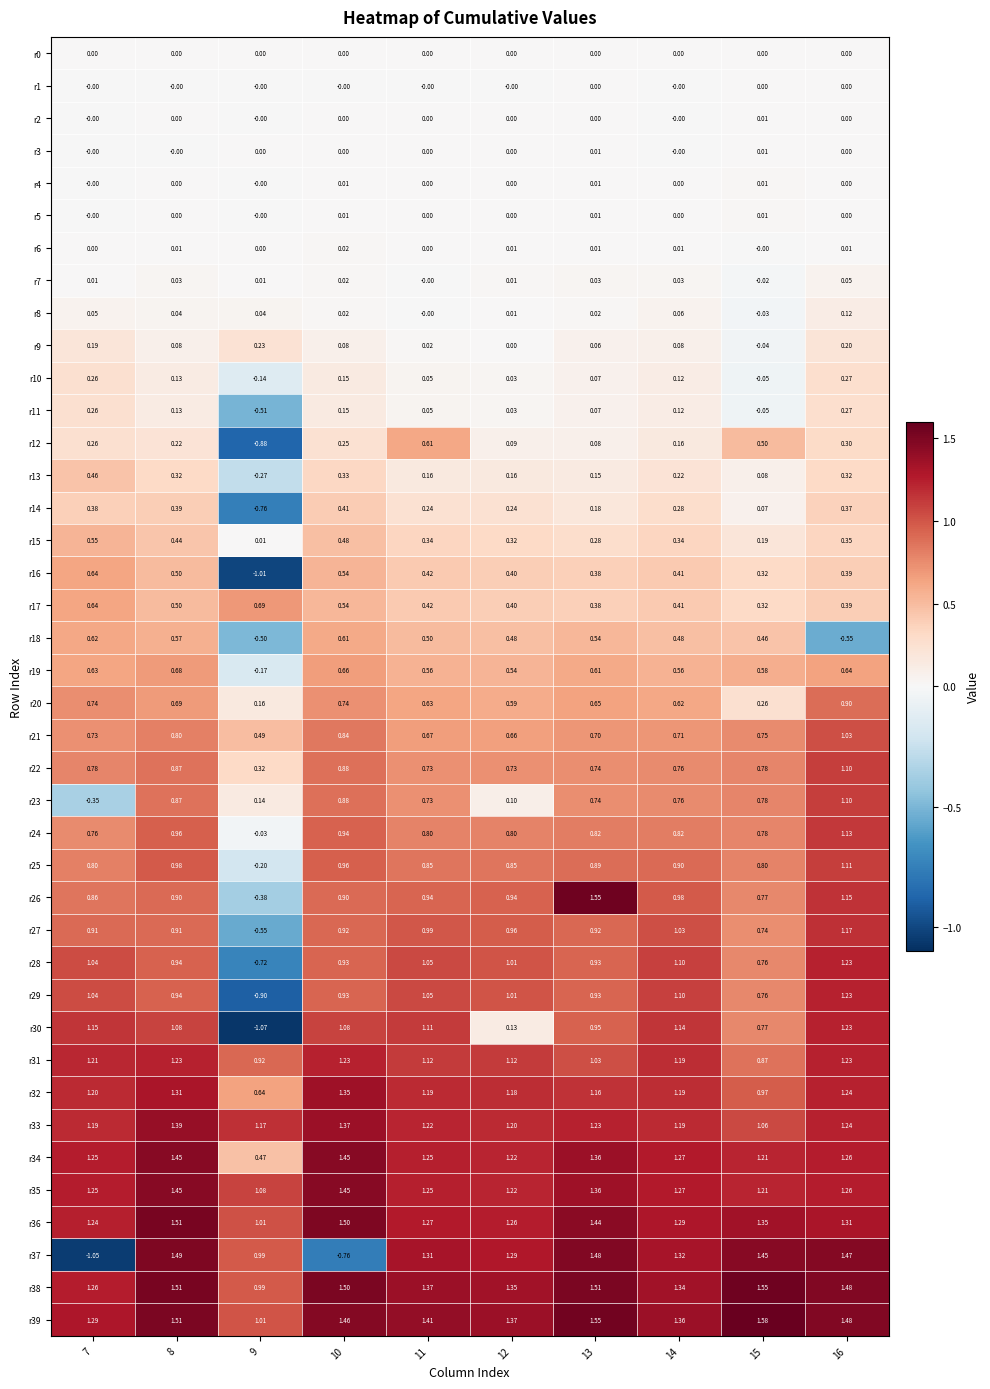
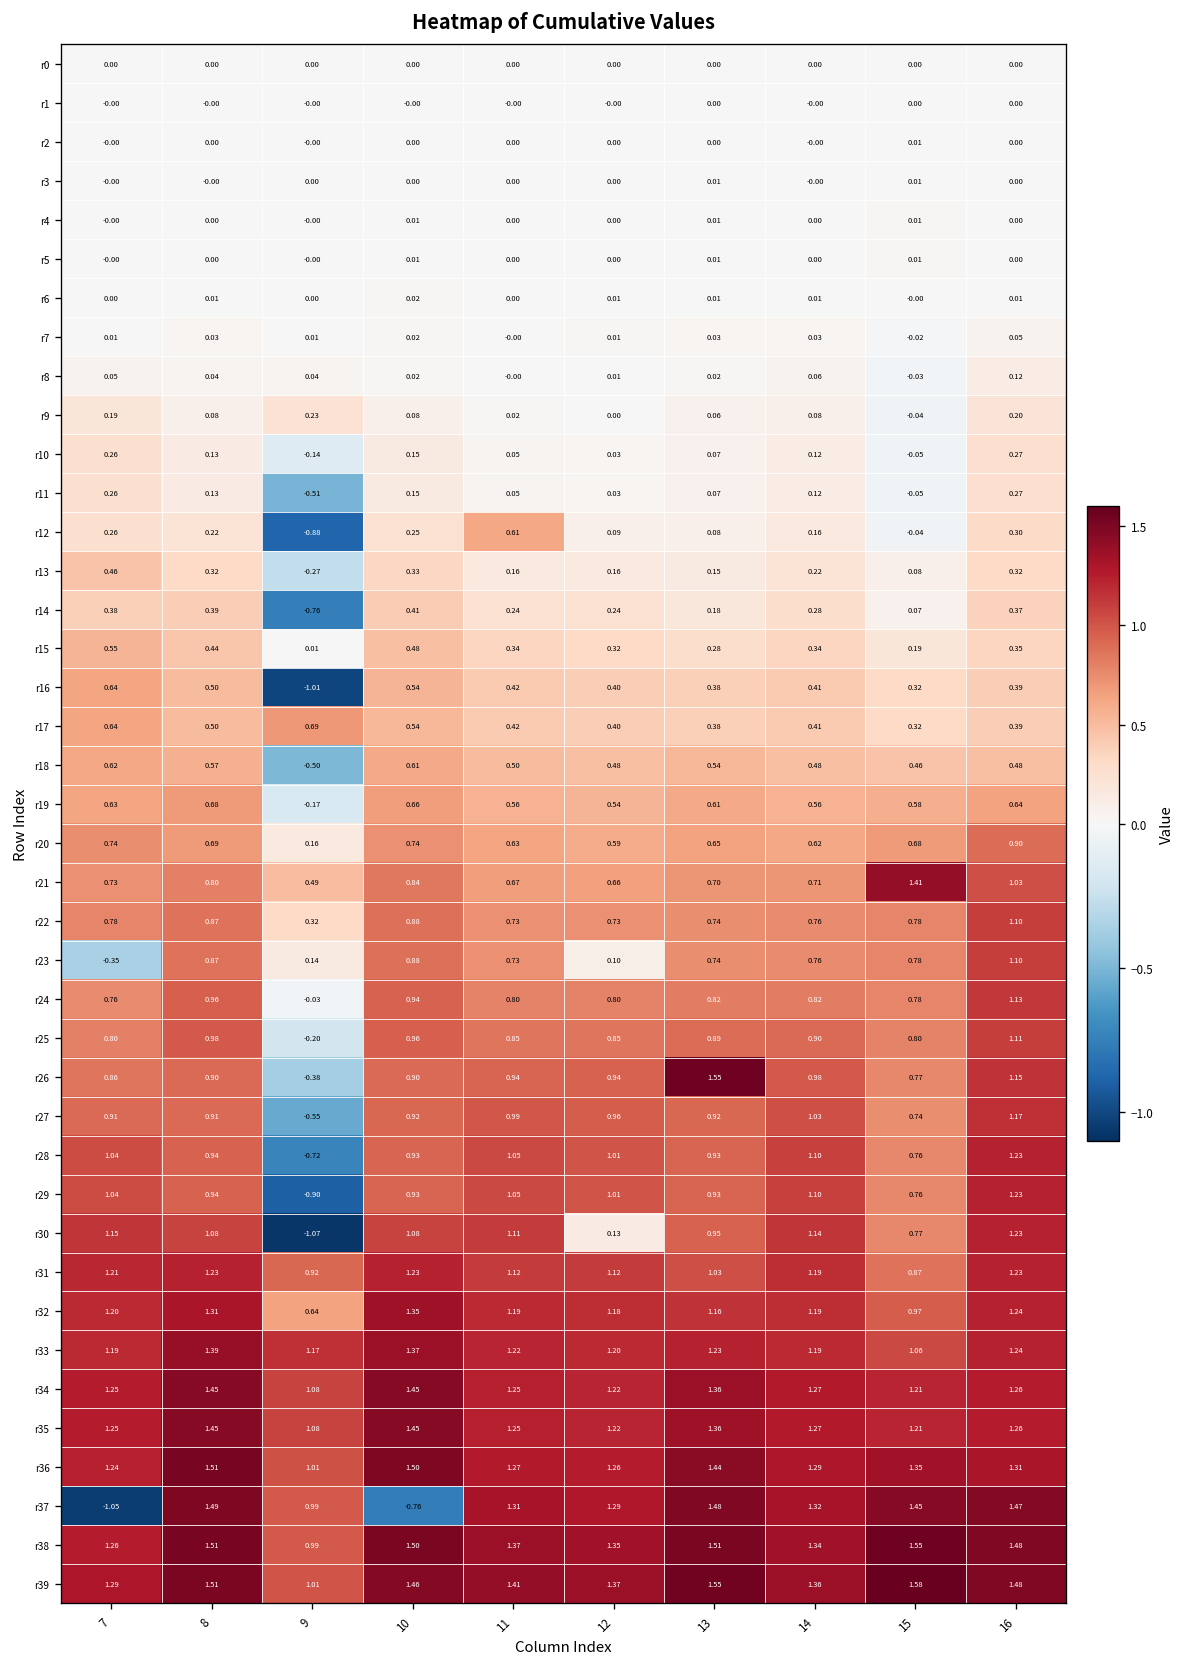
  {
    "r12": {
      "7": 0.26,
      "8": 0.22,
      "9": -0.88,
      "10": 0.25,
      "11": 0.61,
      "12": 0.09,
      "13": 0.08,
      "14": 0.16,
-     "15": 0.50,
+     "15": -0.04,
      "16": 0.30
    },
    "r18": {
      "7": 0.62,
      "8": 0.57,
      "9": -0.50,
      "10": 0.61,
      "11": 0.50,
      "12": 0.48,
      "13": 0.54,
      "14": 0.48,
      "15": 0.46,
-     "16": -0.55
+     "16": 0.48
    },
    "r20": {
      "7": 0.74,
      "8": 0.69,
      "9": 0.16,
      "10": 0.74,
      "11": 0.63,
      "12": 0.59,
      "13": 0.65,
      "14": 0.62,
-     "15": 0.26,
+     "15": 0.68,
      "16": 0.90
    },
    "r21": {
      "7": 0.73,
      "8": 0.80,
      "9": 0.49,
      "10": 0.84,
      "11": 0.67,
      "12": 0.66,
      "13": 0.70,
      "14": 0.71,
-     "15": 0.75,
+     "15": 1.41,
      "16": 1.03
    },
    "r34": {
      "7": 1.25,
      "8": 1.45,
-     "9": 0.47,
+     "9": 1.08,
      "10": 1.45,
      "11": 1.25,
      "12": 1.22,
      "13": 1.36,
      "14": 1.27,
      "15": 1.21,
      "16": 1.26
    }
  }
